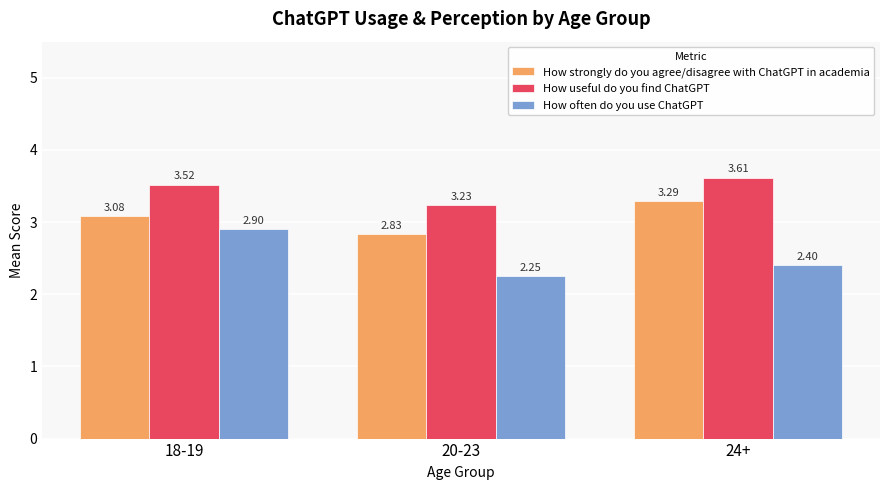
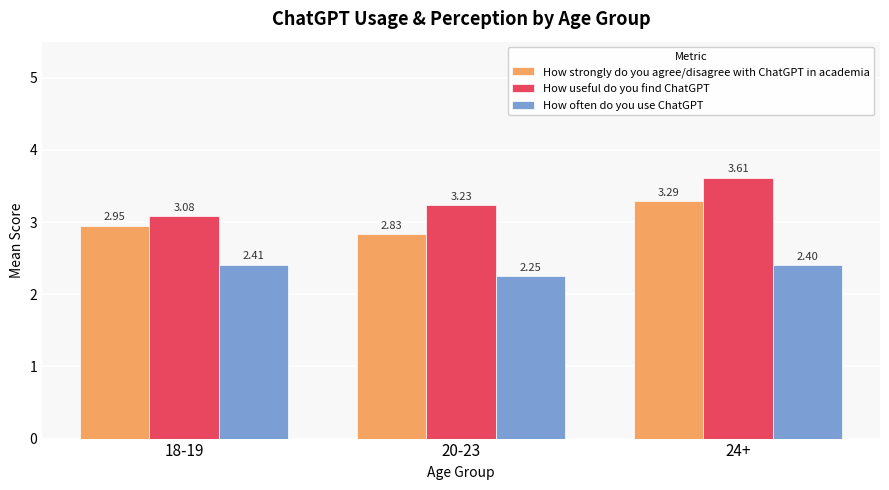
  {
    "How strongly do you agree/disagree with ChatGPT in academia": {
-     "18-19": 3.08,
+     "18-19": 2.95,
      "20-23": 2.83,
      "24+": 3.29
    },
    "How useful do you find ChatGPT": {
-     "18-19": 3.52,
+     "18-19": 3.08,
      "20-23": 3.23,
      "24+": 3.61
    },
    "How often do you use ChatGPT": {
-     "18-19": 2.90,
+     "18-19": 2.41,
      "20-23": 2.25,
      "24+": 2.40
    }
  }
